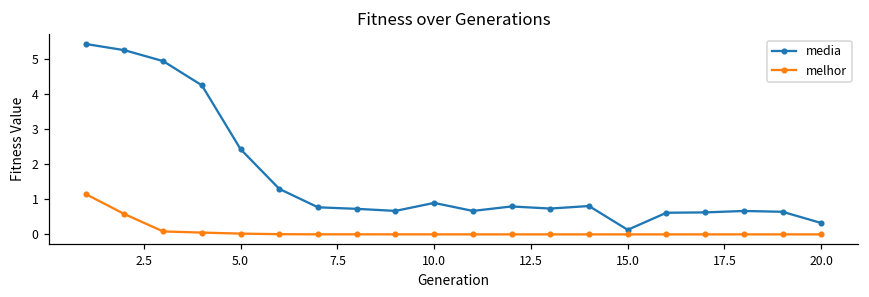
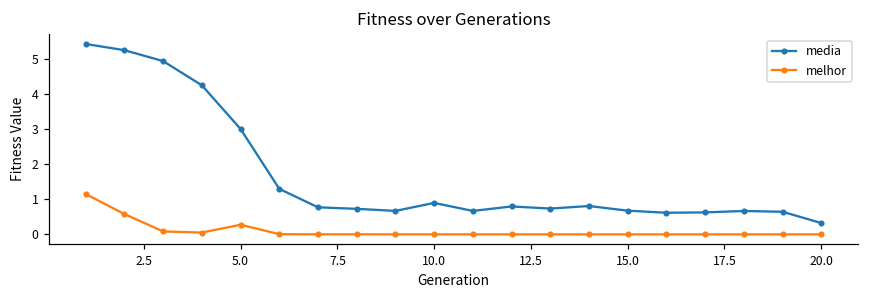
  {
    "media": {
-     "5.0": 2.4,
+     "5.0": 3.0,
      "10.0": 0.9,
-     "15.0": 0.1,
+     "15.0": 0.7,
      "20.0": 0.3
    },
    "melhor": {
-     "5.0": 0.0,
+     "5.0": 0.3,
      "10.0": 0.0,
      "15.0": 0.0,
      "20.0": 0.0
    }
  }
